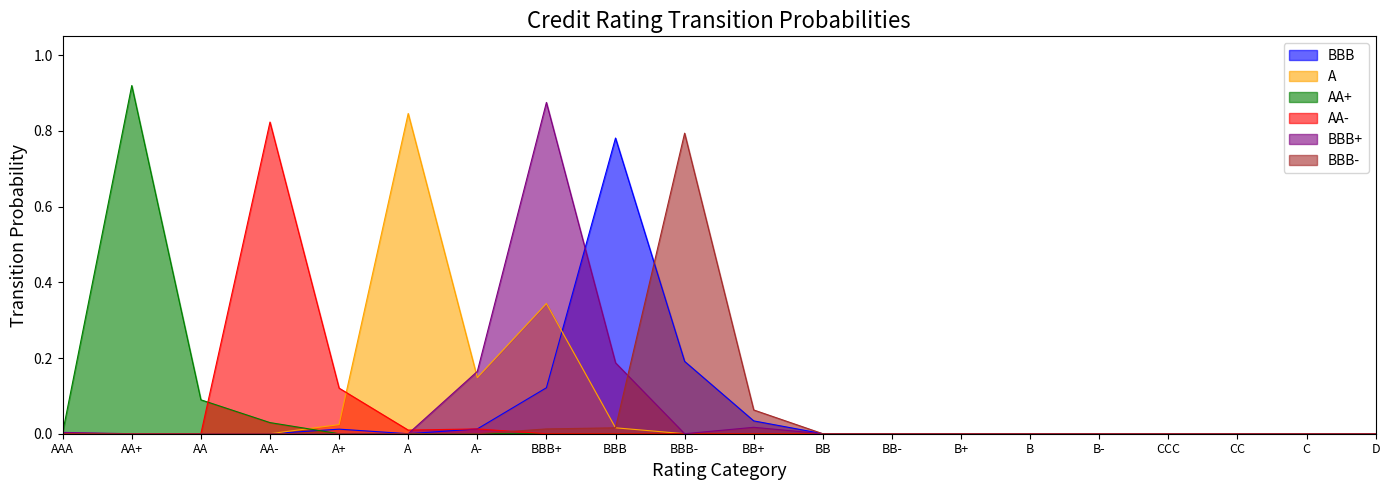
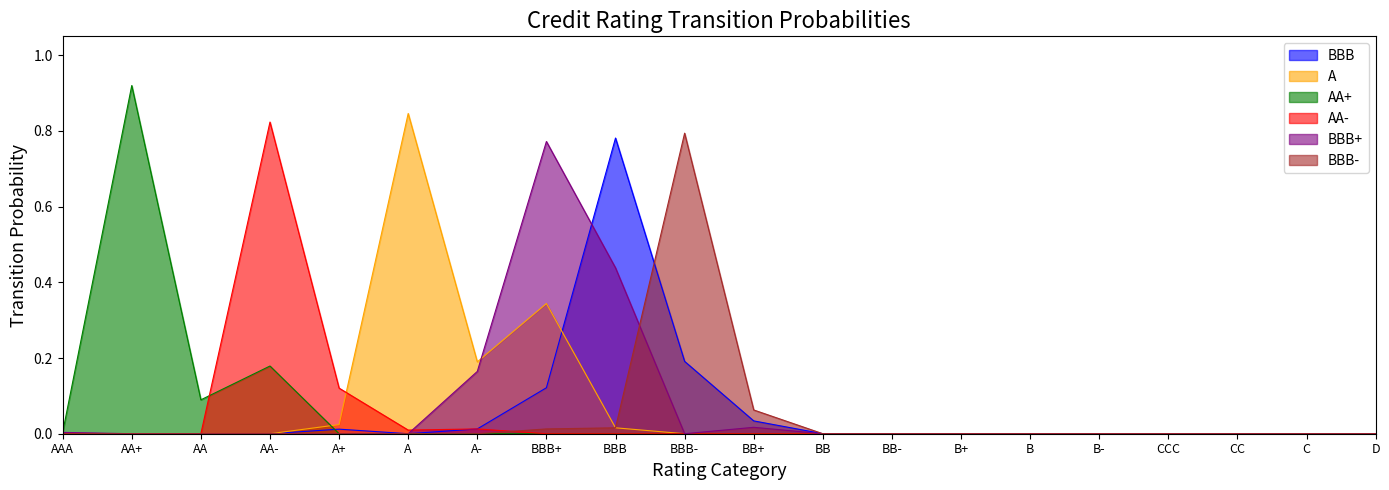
  {
    "BBB": {
      "A+": 0.01,
      "BBB+": 0.12,
      "BBB": 0.78,
      "BBB-": 0.19,
      "BB+": 0.03
    },
    "A": {
      "A+": 0.02,
      "A": 0.85,
-     "A-": 0.15,
+     "A-": 0.19,
      "BBB+": 0.34
    },
    "AA+": {
      "AA+": 0.92,
      "AA": 0.09,
-     "AA-": 0.03
+     "AA-": 0.18
    },
    "AA-": {
      "AA-": 0.82,
      "A+": 0.12,
      "A": 0.01
    },
    "BBB+": {
      "A-": 0.16,
-     "BBB+": 0.88,
-     "BBB": 0.19,
+     "BBB+": 0.77,
+     "BBB": 0.44,
      "BB+": 0.02
    },
    "BBB-": {
      "BBB+": 0.01,
      "BBB-": 0.79,
      "BB+": 0.06
    }
  }
